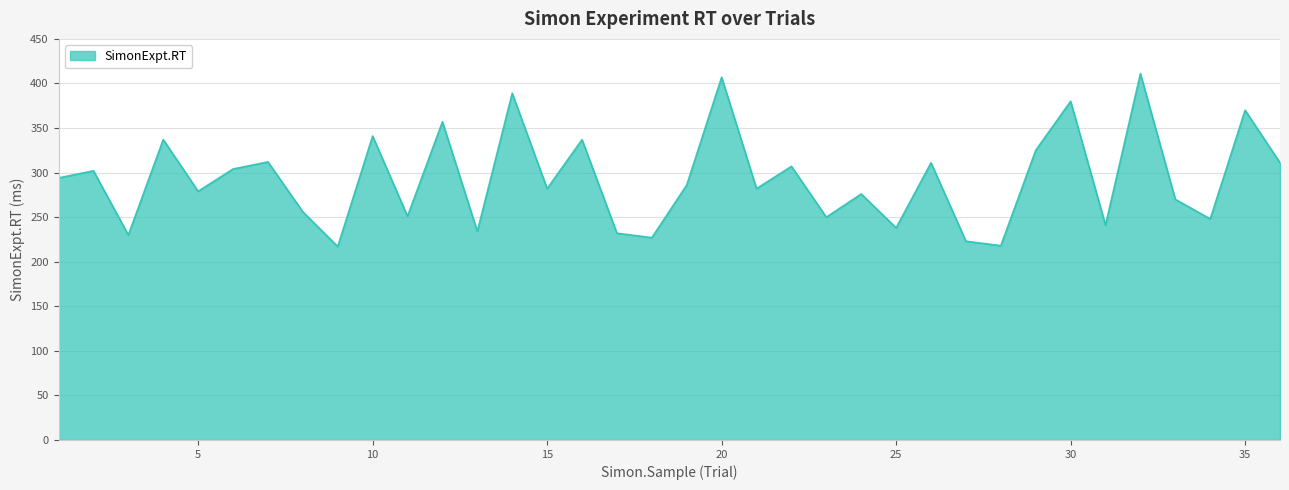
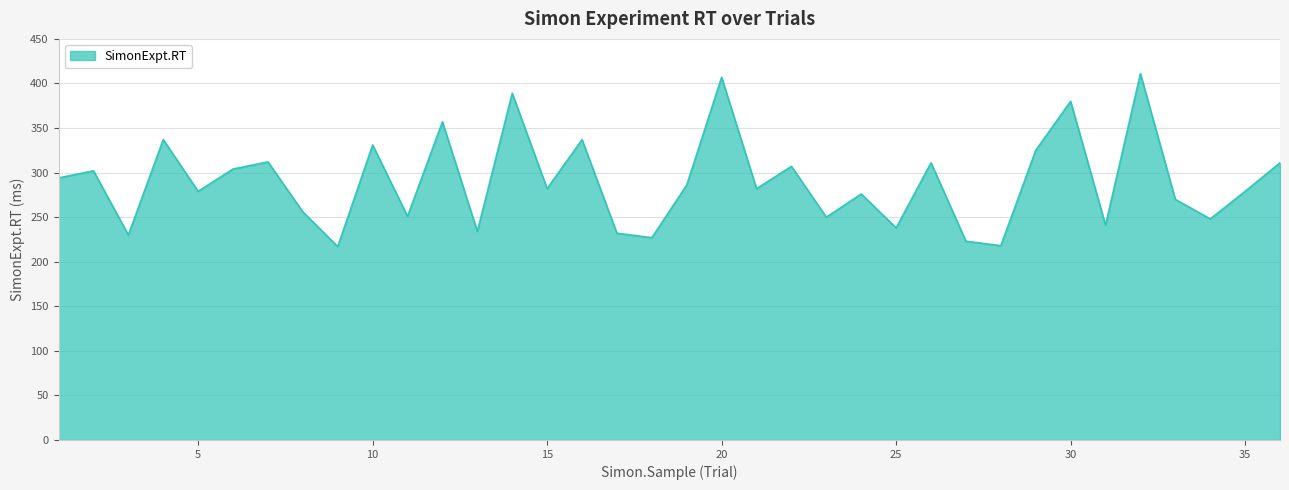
  {
    "5": 280,
-   "10": 340,
+   "10": 330,
    "15": 280,
    "20": 410,
    "25": 240,
    "30": 380,
-   "35": 370
+   "35": 280
  }
